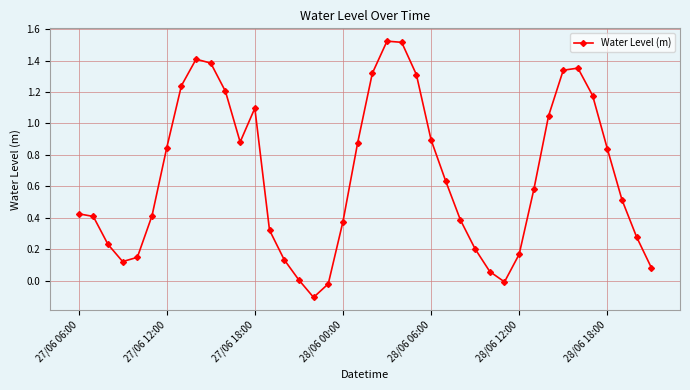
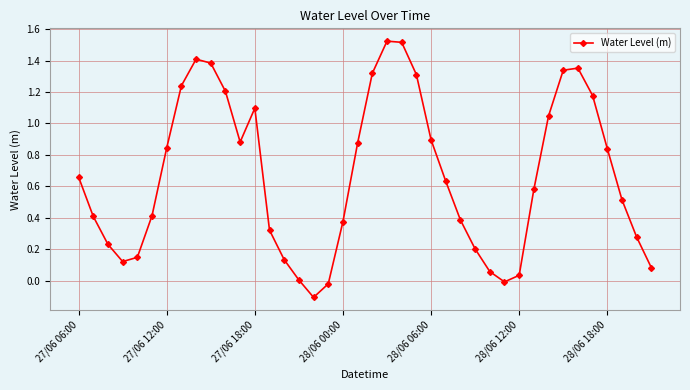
  {
-   "27/06 06:00": 0.42,
+   "27/06 06:00": 0.66,
    "27/06 12:00": 0.84,
    "27/06 18:00": 1.10,
    "28/06 00:00": 0.37,
    "28/06 06:00": 0.90,
-   "28/06 12:00": 0.17,
+   "28/06 12:00": 0.03,
    "28/06 18:00": 0.84
  }
